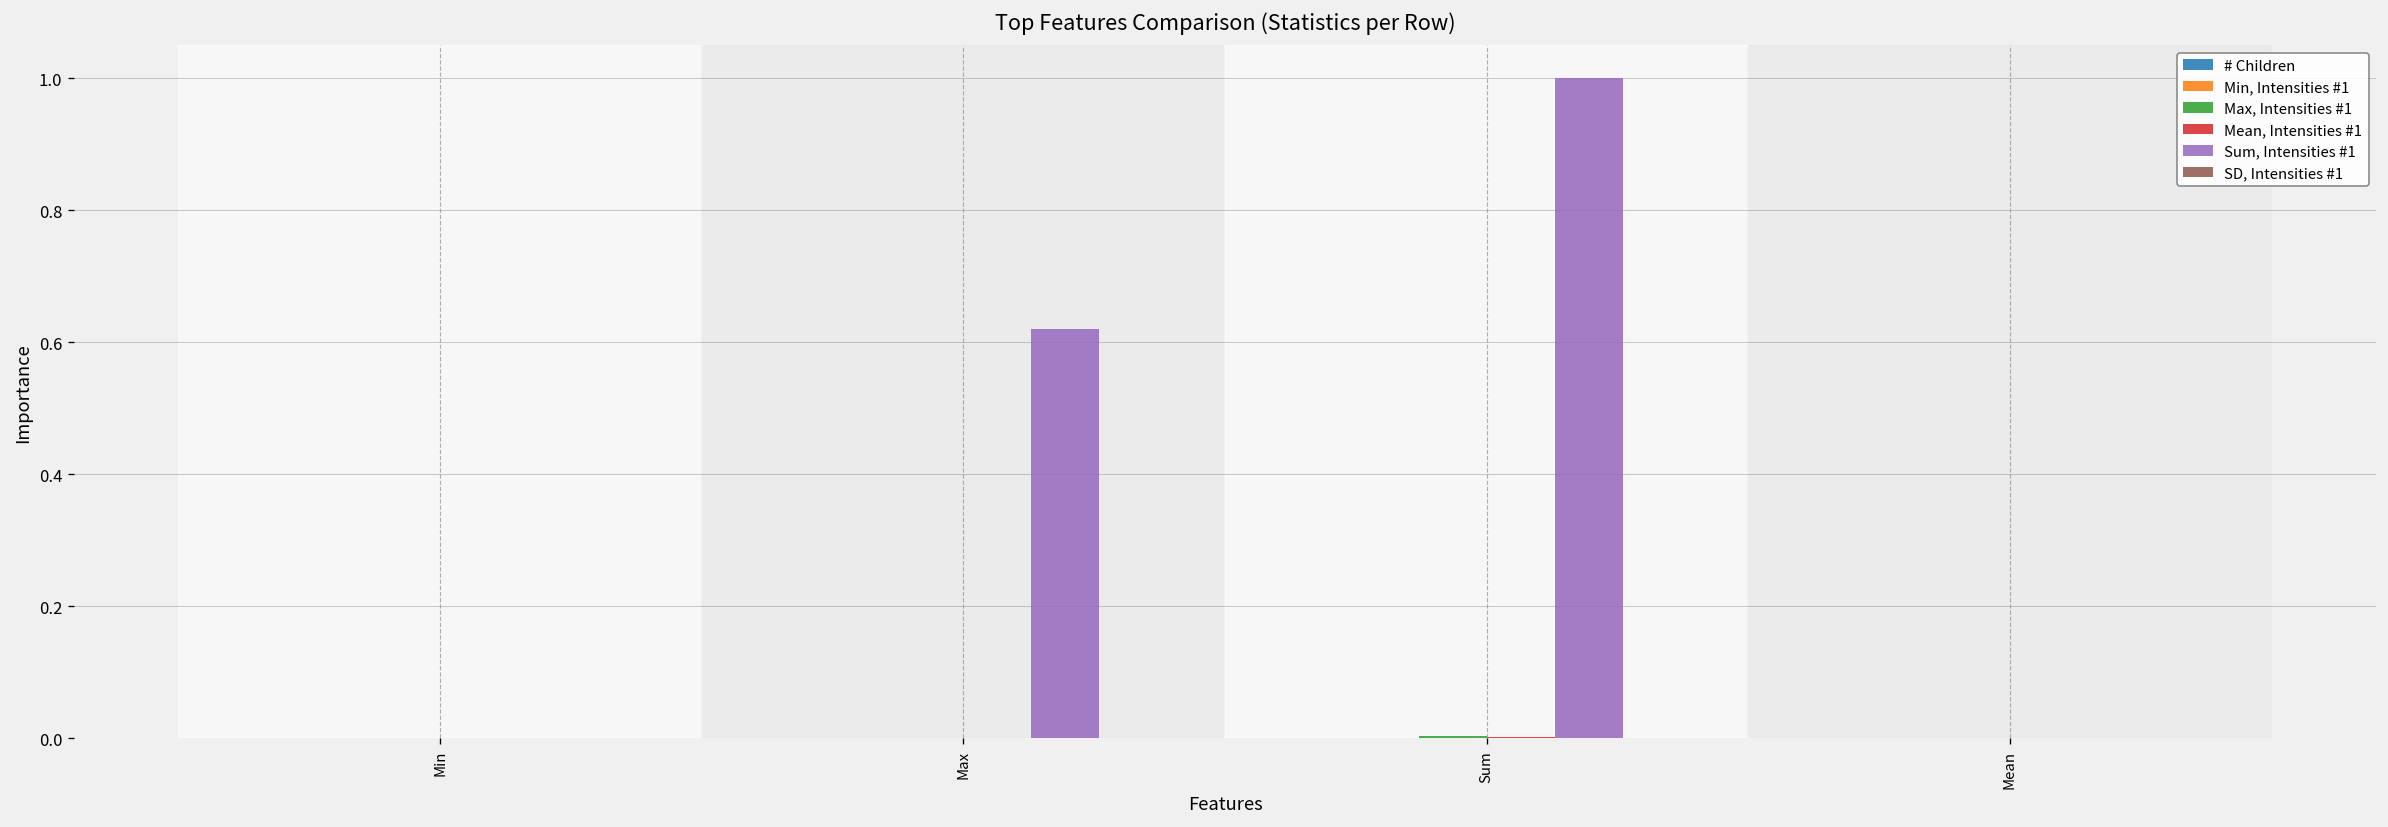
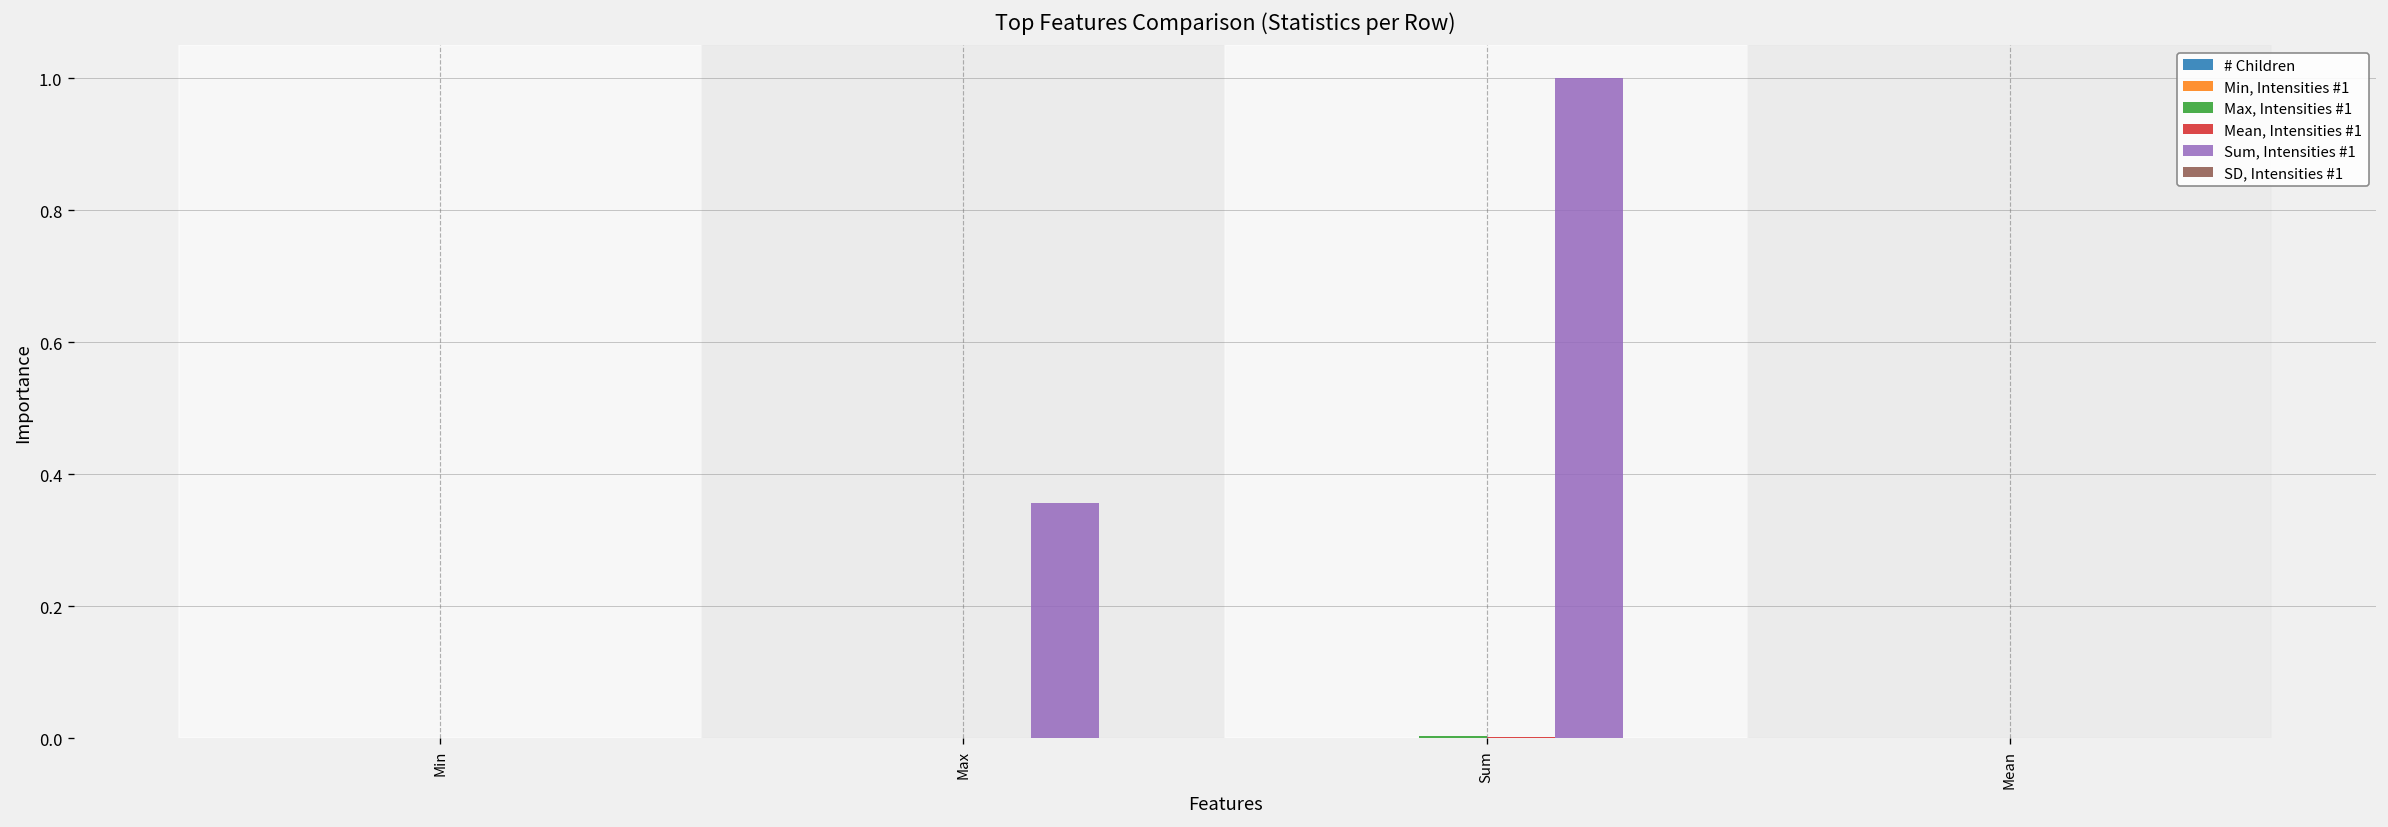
  {
    "# Children": {
      "Min": 0.00
    },
    "Min, Intensities #1": {
      "Min": 0.00
    },
    "Sum, Intensities #1": {
-     "Max": 0.62,
+     "Max": 0.36,
      "Sum": 1.00
    },
    "SD, Intensities #1": {
      "Min": 0.00
    }
  }
